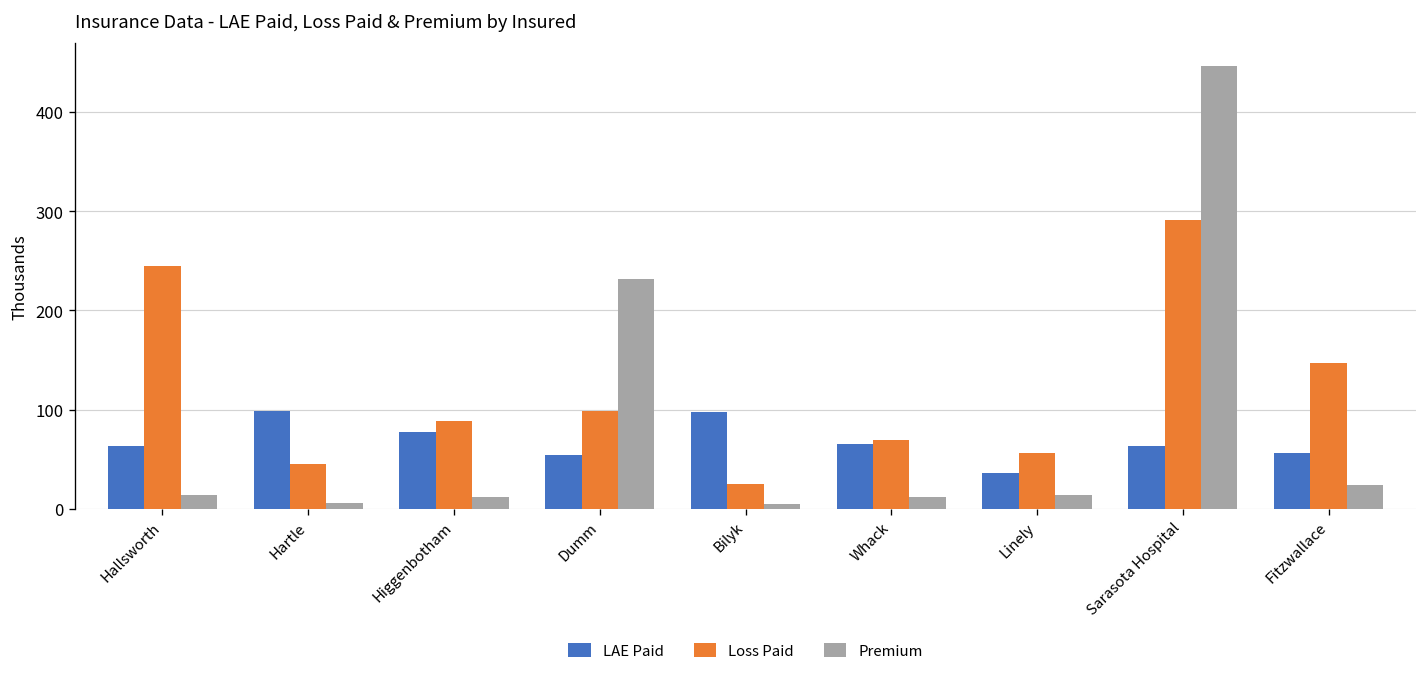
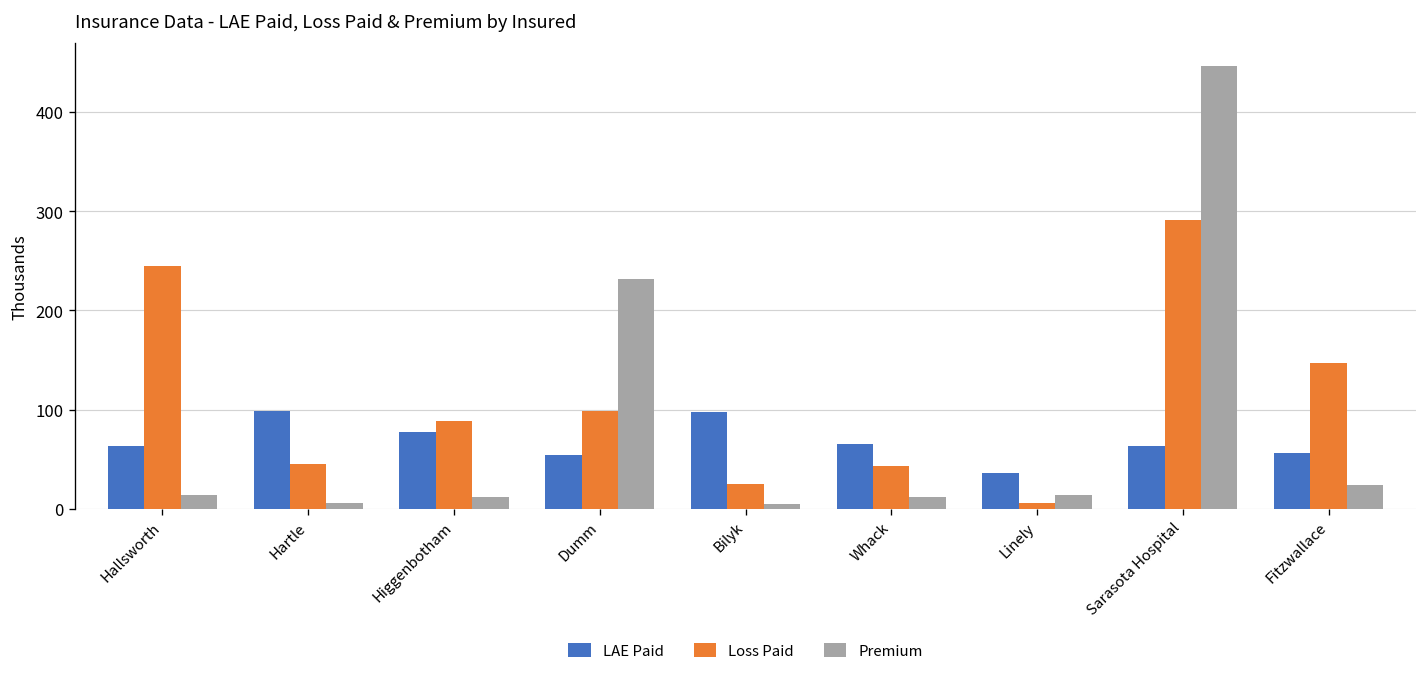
  {
    "LAE Paid": {
      "Hallsworth": 60,
      "Hartle": 100,
      "Higgenbotham": 80,
      "Dumm": 50,
      "Bilyk": 100,
      "Whack": 70,
      "Linely": 40,
      "Sarasota Hospital": 60,
      "Fitzwallace": 60
    },
    "Loss Paid": {
      "Hallsworth": 240,
      "Hartle": 50,
      "Higgenbotham": 90,
      "Dumm": 100,
      "Bilyk": 20,
-     "Whack": 70,
-     "Linely": 60,
+     "Whack": 40,
+     "Linely": 10,
      "Sarasota Hospital": 290,
      "Fitzwallace": 150
    },
    "Premium": {
      "Hallsworth": 10,
      "Hartle": 10,
      "Higgenbotham": 10,
      "Dumm": 230,
      "Bilyk": 10,
      "Whack": 10,
      "Linely": 10,
      "Sarasota Hospital": 450,
      "Fitzwallace": 20
    }
  }
